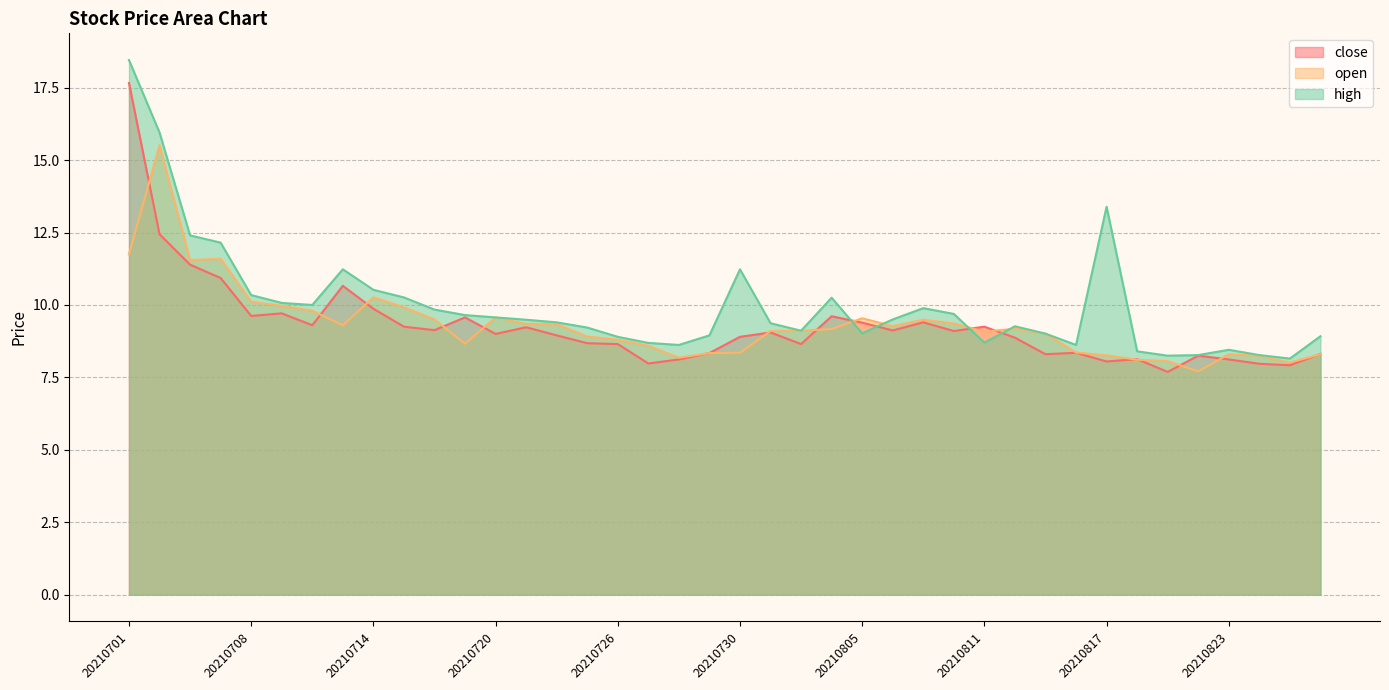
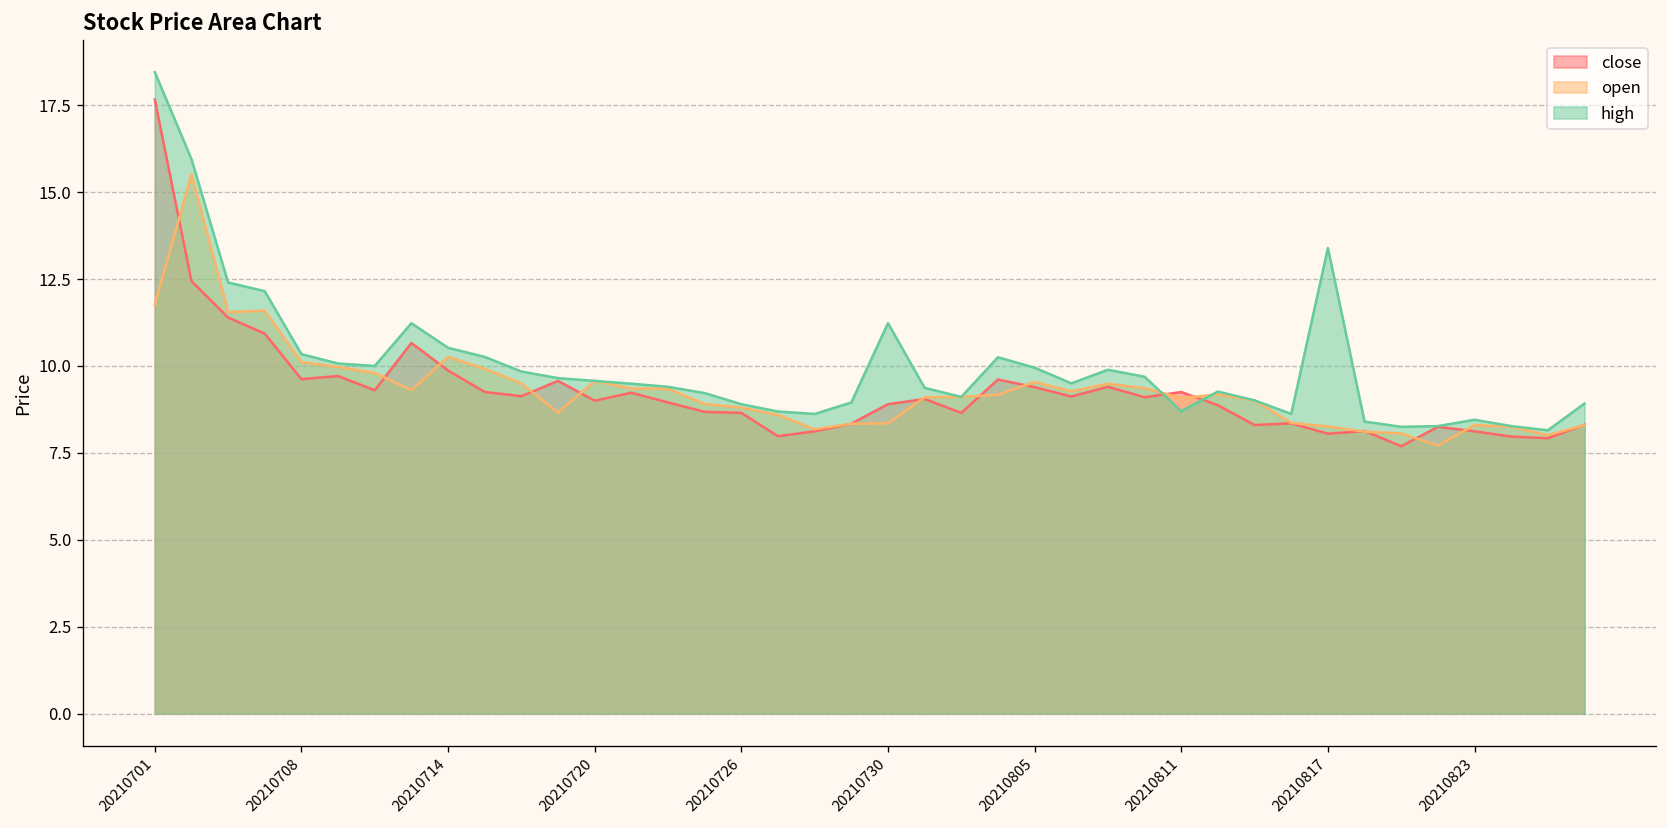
  {
    "high": {
      "20210701": 18.5,
      "20210708": 10.3,
      "20210714": 10.5,
      "20210726": 8.9,
      "20210730": 11.2,
-     "20210805": 9.0,
+     "20210805": 10.0,
      "20210811": 8.7,
      "20210817": 13.4,
      "20210823": 8.5
    }
  }
